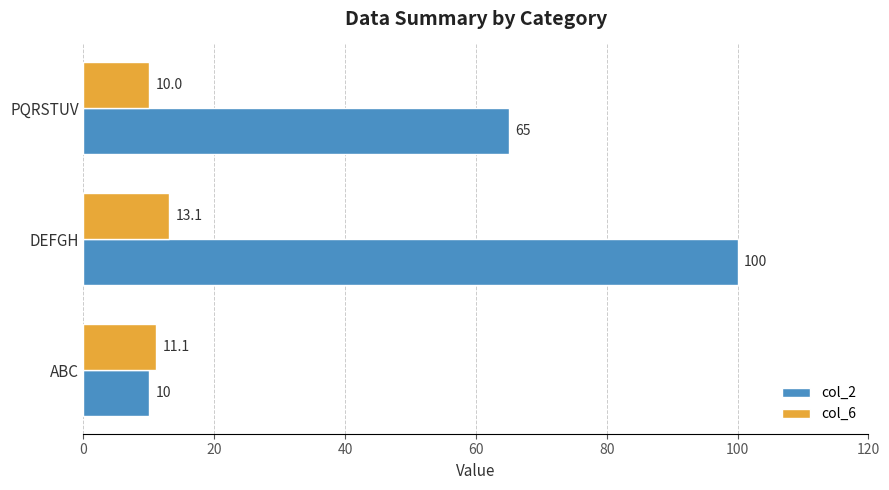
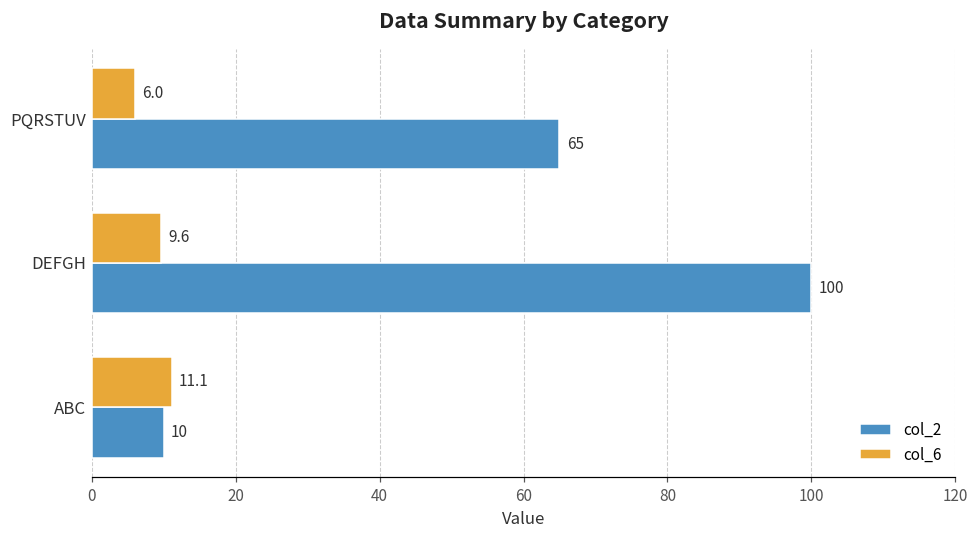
  {
    "col_2": {
      "PQRSTUV": 65,
      "DEFGH": 100,
      "ABC": 10
    },
    "col_6": {
-     "PQRSTUV": 10.0,
-     "DEFGH": 13.1,
+     "PQRSTUV": 6.0,
+     "DEFGH": 9.6,
      "ABC": 11.1
    }
  }
